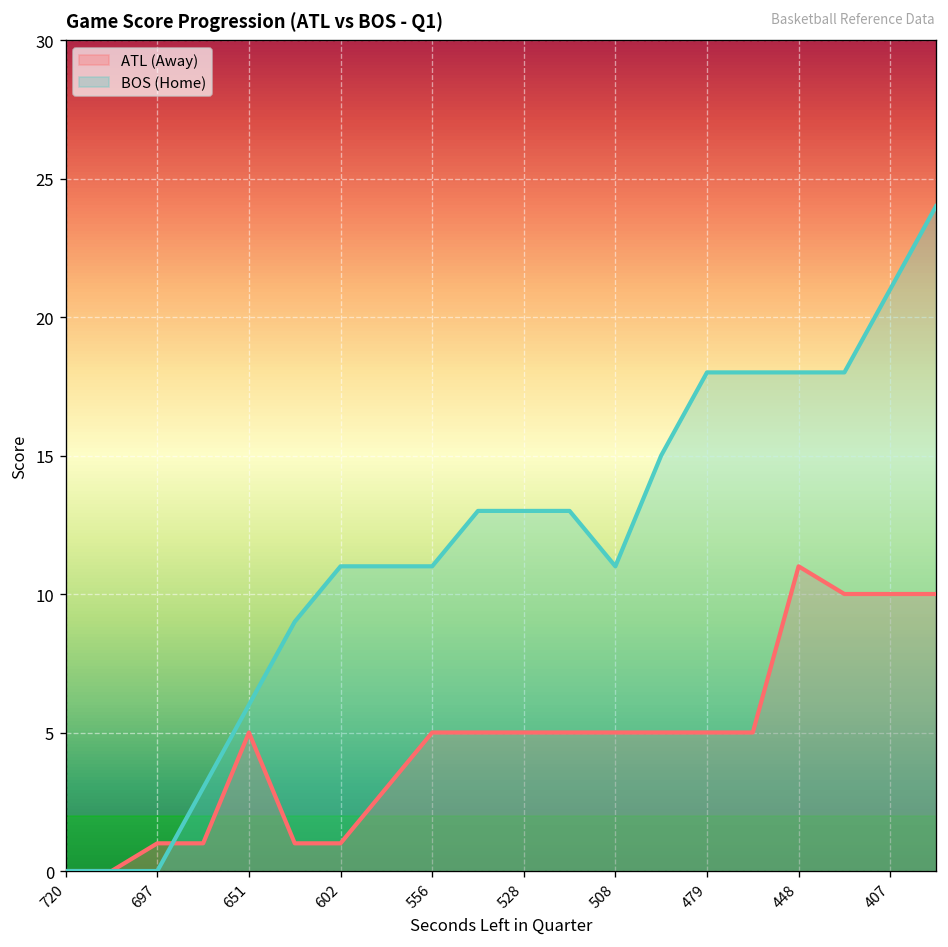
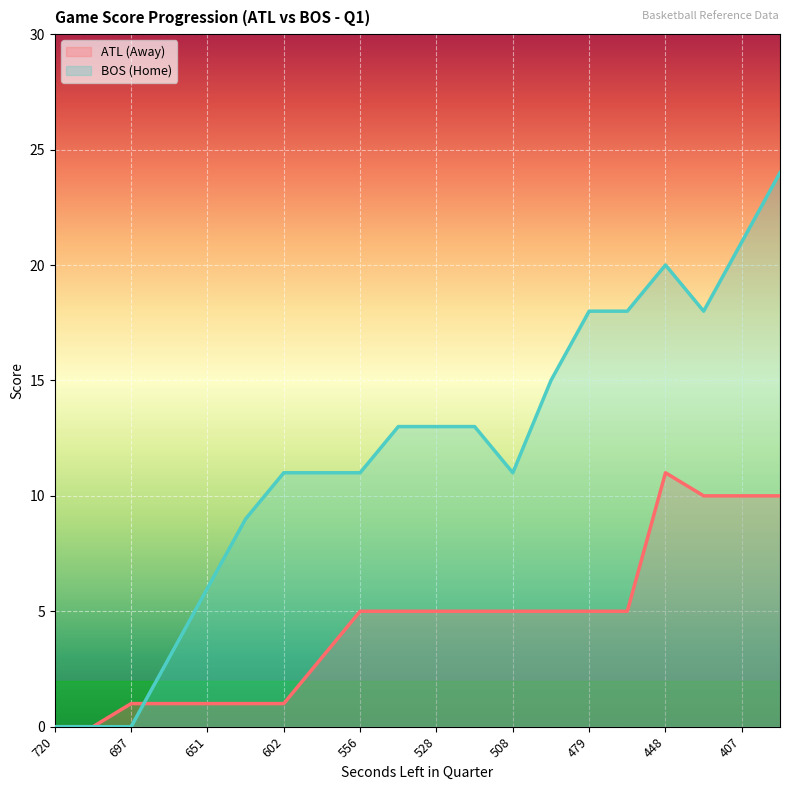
  {
    "ATL (Away)": {
-     "651": 5,
+     "651": 1,
      "602": 1,
      "556": 5,
      "528": 5,
      "508": 5,
      "479": 5,
      "448": 11,
      "407": 10
    },
    "BOS (Home)": {
      "651": 6,
      "602": 11,
      "556": 11,
      "528": 13,
      "508": 11,
      "479": 18,
-     "448": 18,
+     "448": 20,
      "407": 21
    }
  }
